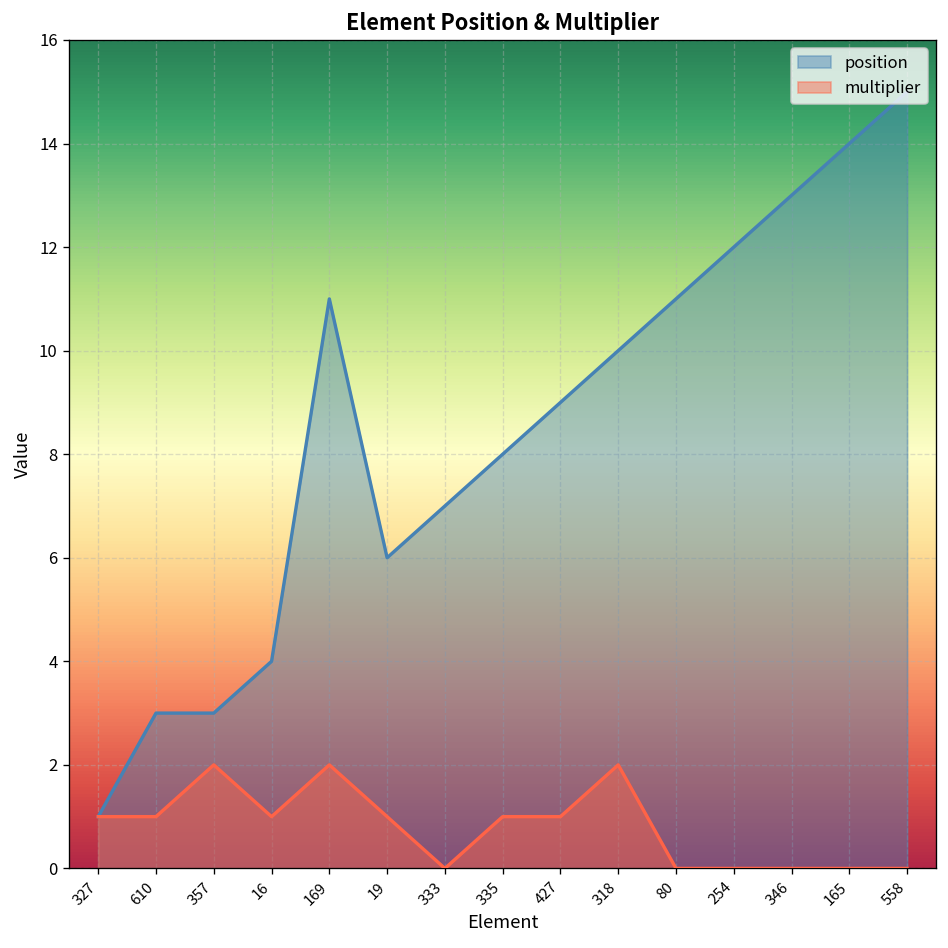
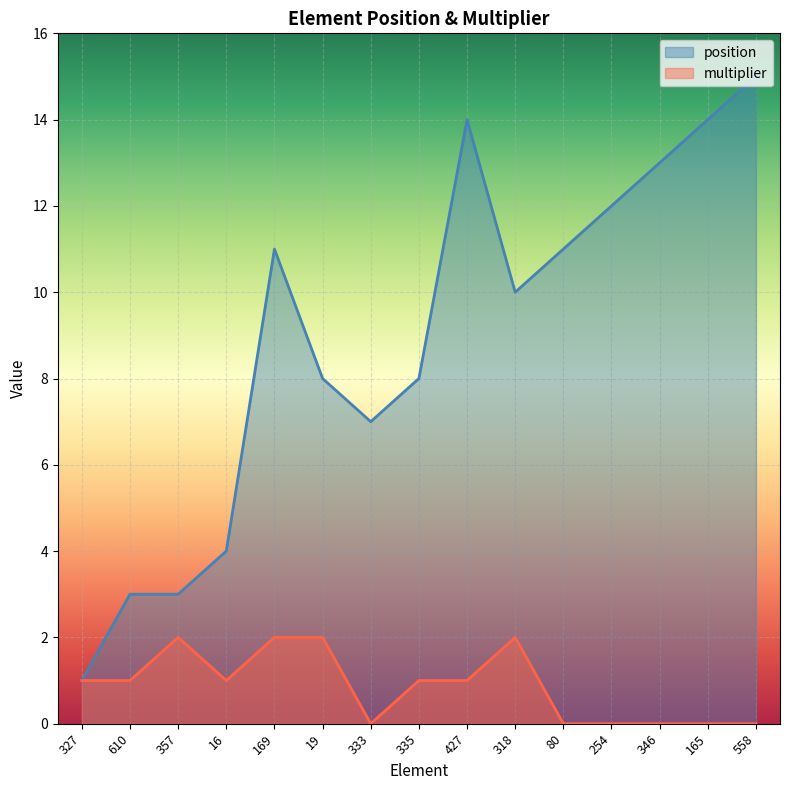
  {
    "position": {
      "610": 3,
      "357": 3,
      "16": 4,
      "169": 11,
-     "19": 6,
+     "19": 8,
      "333": 7,
      "335": 8,
-     "427": 9,
+     "427": 14,
      "318": 10,
      "80": 11,
      "254": 12,
      "346": 13,
      "165": 14
    },
    "multiplier": {
      "610": 1,
      "357": 2,
      "16": 1,
      "169": 2,
-     "19": 1,
+     "19": 2,
      "333": 0,
      "335": 1,
      "427": 1,
      "318": 2,
      "80": 0,
      "254": 0,
      "346": 0,
      "165": 0,
      "558": 0
    }
  }
